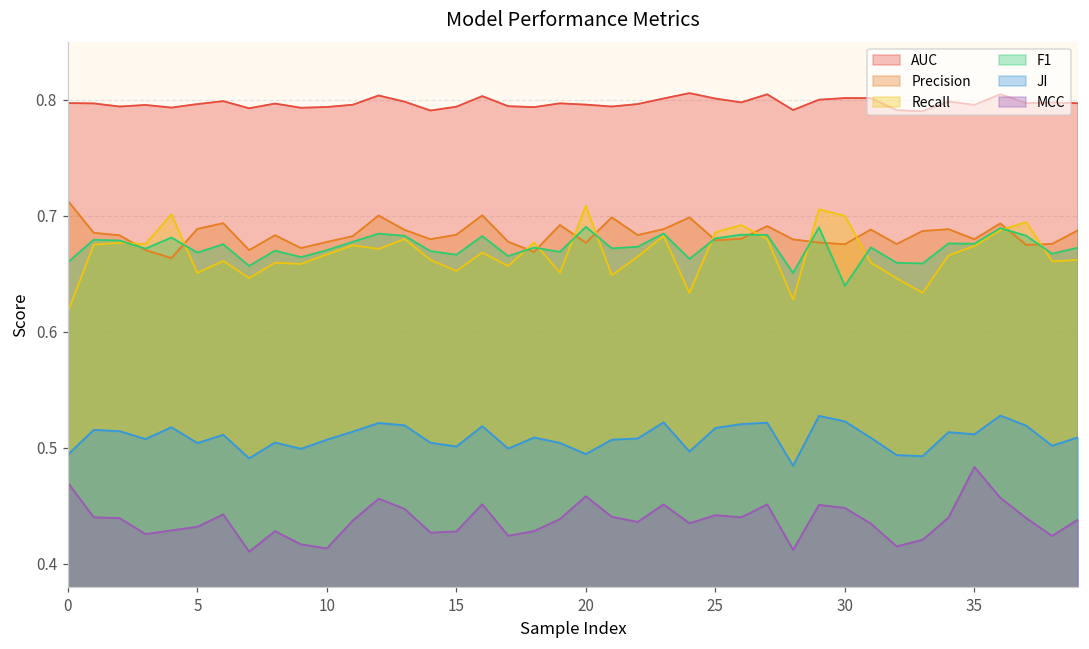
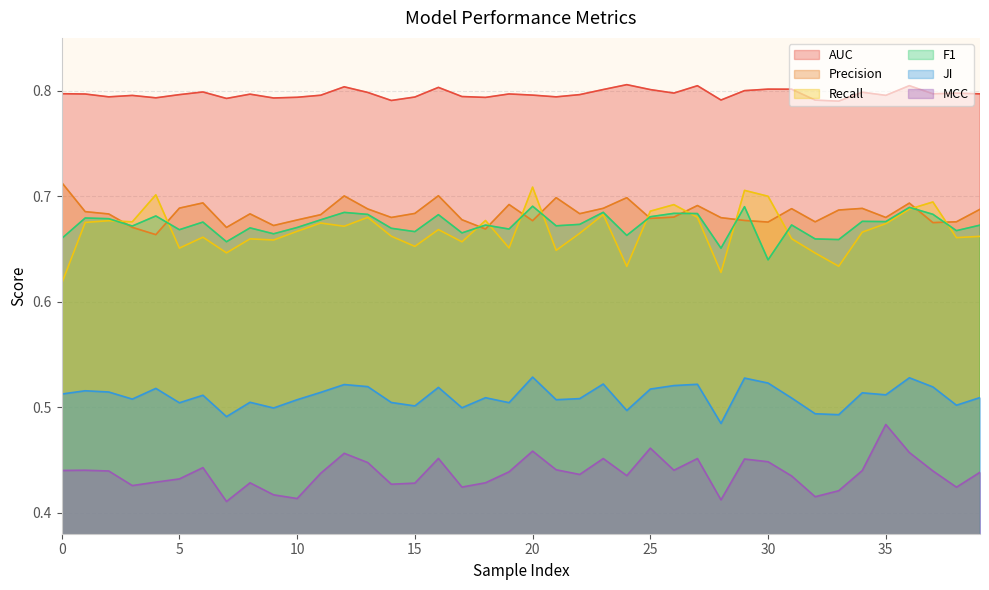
  {
    "F1": {
      "0": 0.660,
      "5": 0.668,
      "10": 0.670,
      "15": 0.666,
      "20": 0.690,
      "30": 0.640
    },
    "JI": {
-     "0": 0.494,
+     "0": 0.512,
      "5": 0.504,
      "10": 0.507,
      "15": 0.501,
-     "20": 0.495,
+     "20": 0.528,
      "25": 0.517,
      "30": 0.523,
      "35": 0.512
    },
    "MCC": {
-     "0": 0.470,
+     "0": 0.440,
      "5": 0.432,
      "10": 0.413,
      "15": 0.428,
      "20": 0.458,
-     "25": 0.442,
+     "25": 0.461,
      "30": 0.448,
      "35": 0.484
    }
  }
